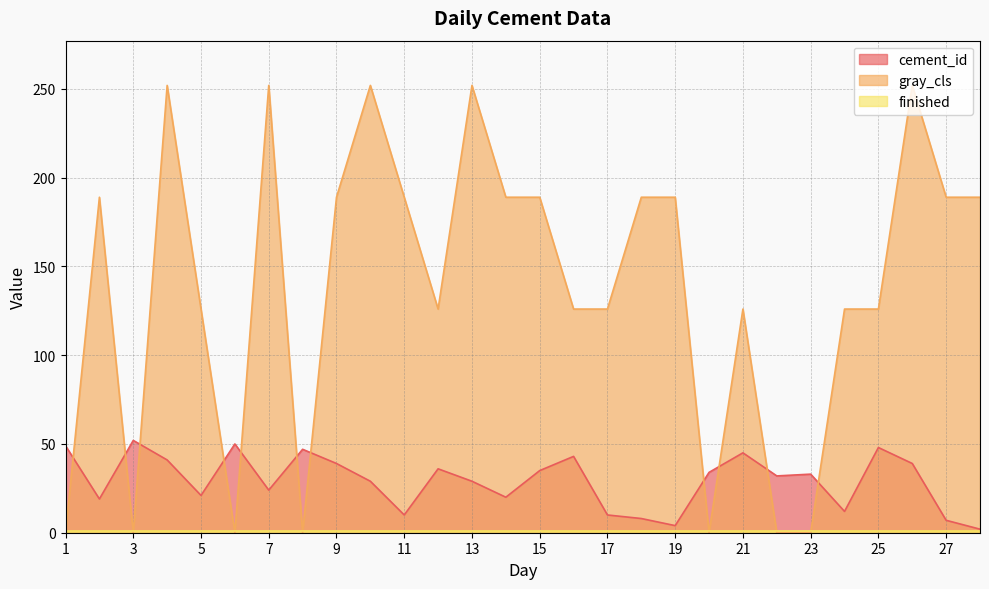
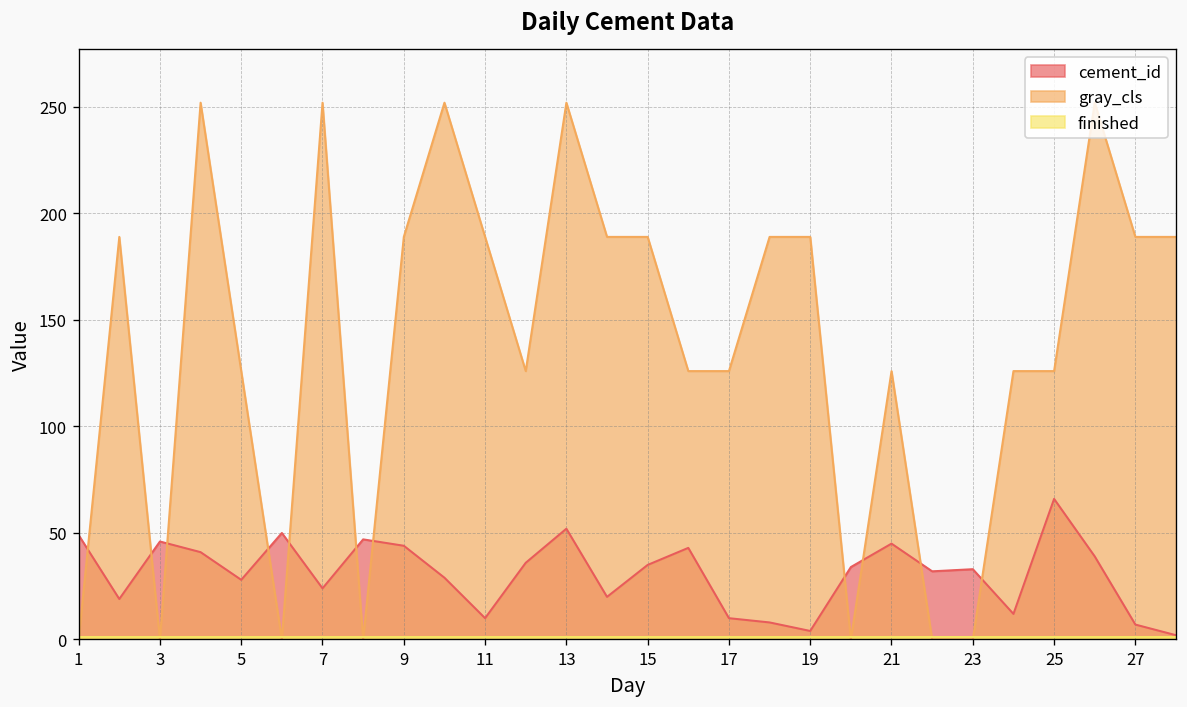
  {
    "cement_id": {
      "1": 49,
-     "3": 52,
-     "5": 21,
+     "3": 46,
+     "5": 28,
      "7": 24,
-     "9": 39,
+     "9": 44,
      "11": 10,
-     "13": 29,
+     "13": 52,
      "15": 35,
      "17": 10,
      "19": 4,
      "21": 45,
      "23": 33,
-     "25": 48,
+     "25": 66,
      "27": 7
    }
  }
